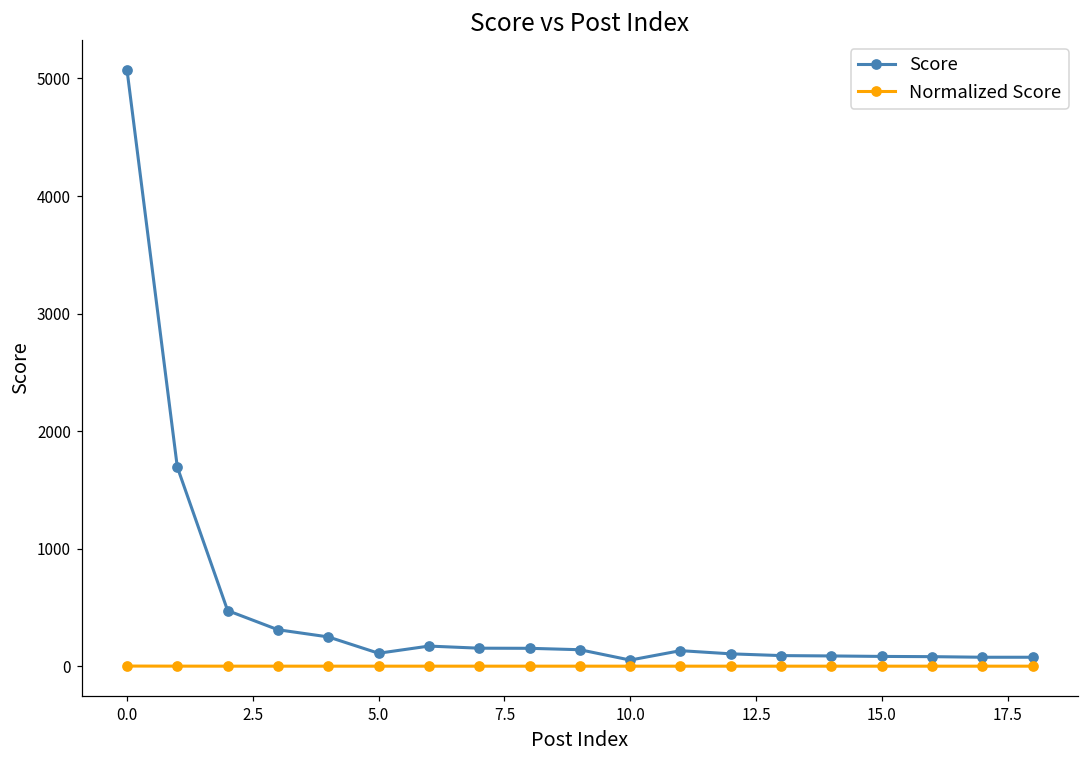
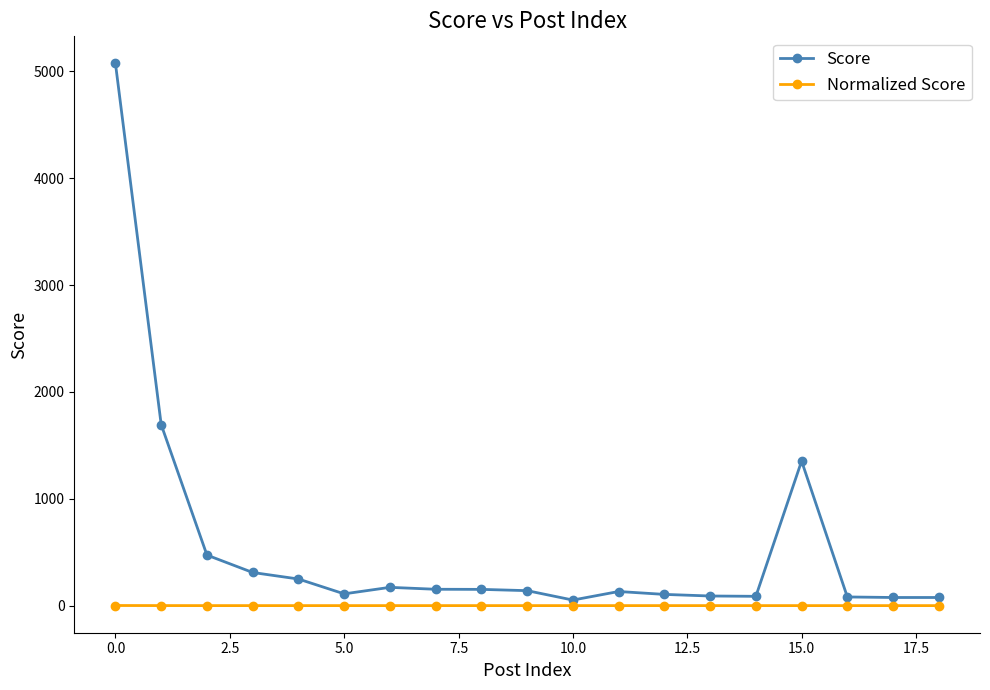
  {
    "Score": {
      "0.0": 5070,
      "5.0": 110,
      "10.0": 50,
-     "15.0": 80
+     "15.0": 1350
    },
    "Normalized Score": {
      "0.0": 0,
      "5.0": 0,
      "10.0": 0,
      "15.0": 0
    }
  }
